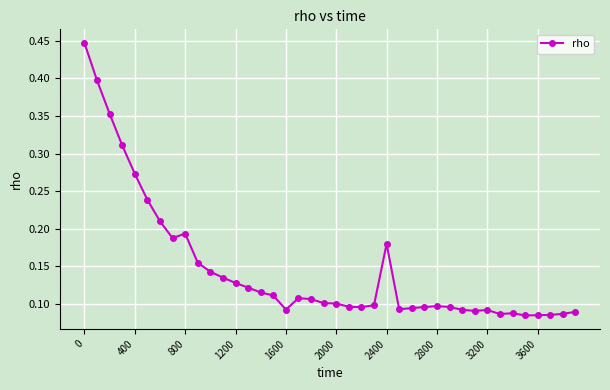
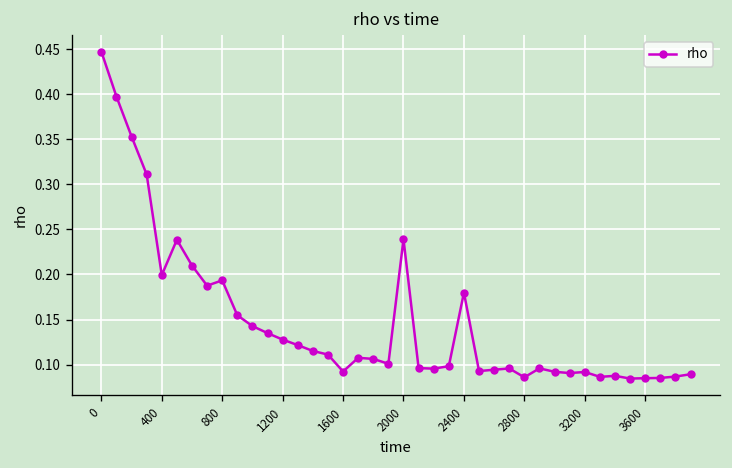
  {
    "0": 0.45,
-   "400": 0.27,
+   "400": 0.20,
    "800": 0.19,
    "1200": 0.13,
    "1600": 0.09,
-   "2000": 0.10,
+   "2000": 0.24,
    "2400": 0.18,
-   "2800": 0.10,
+   "2800": 0.09,
    "3200": 0.09,
    "3600": 0.09
  }
